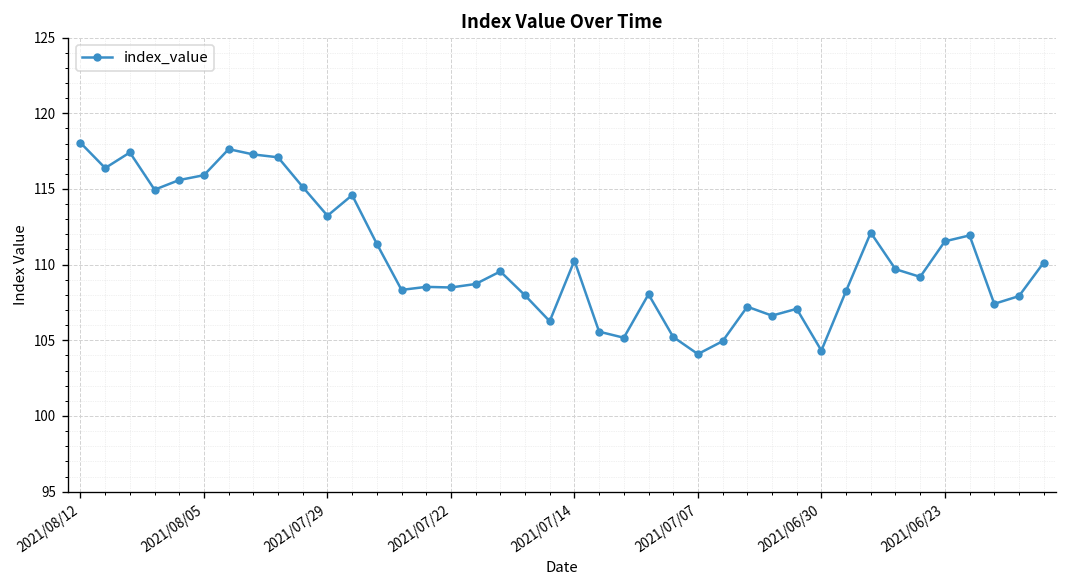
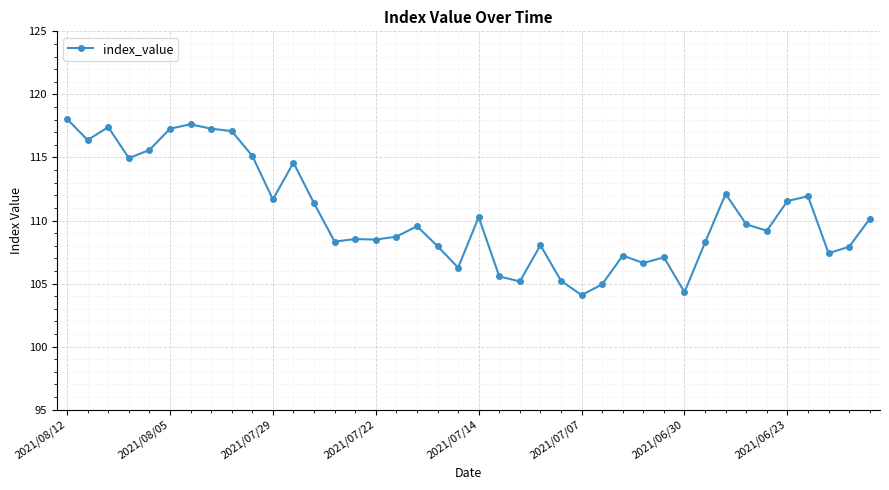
  {
    "2021/08/12": 118.1,
-   "2021/08/05": 115.9,
-   "2021/07/29": 113.2,
+   "2021/08/05": 117.3,
+   "2021/07/29": 111.7,
    "2021/07/22": 108.5,
    "2021/07/14": 110.3,
    "2021/07/07": 104.1,
    "2021/06/30": 104.3,
    "2021/06/23": 111.5
  }
